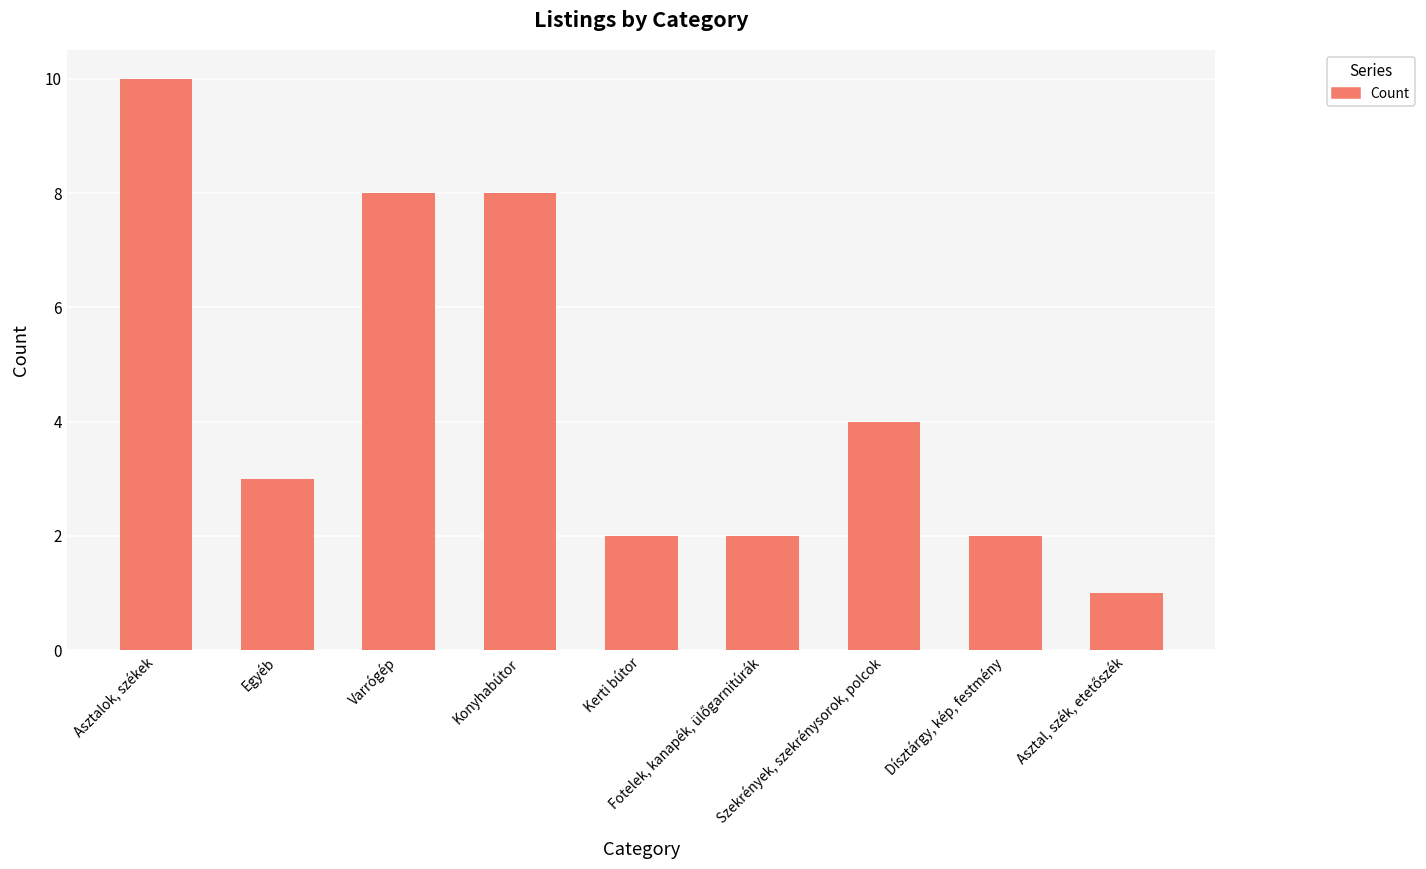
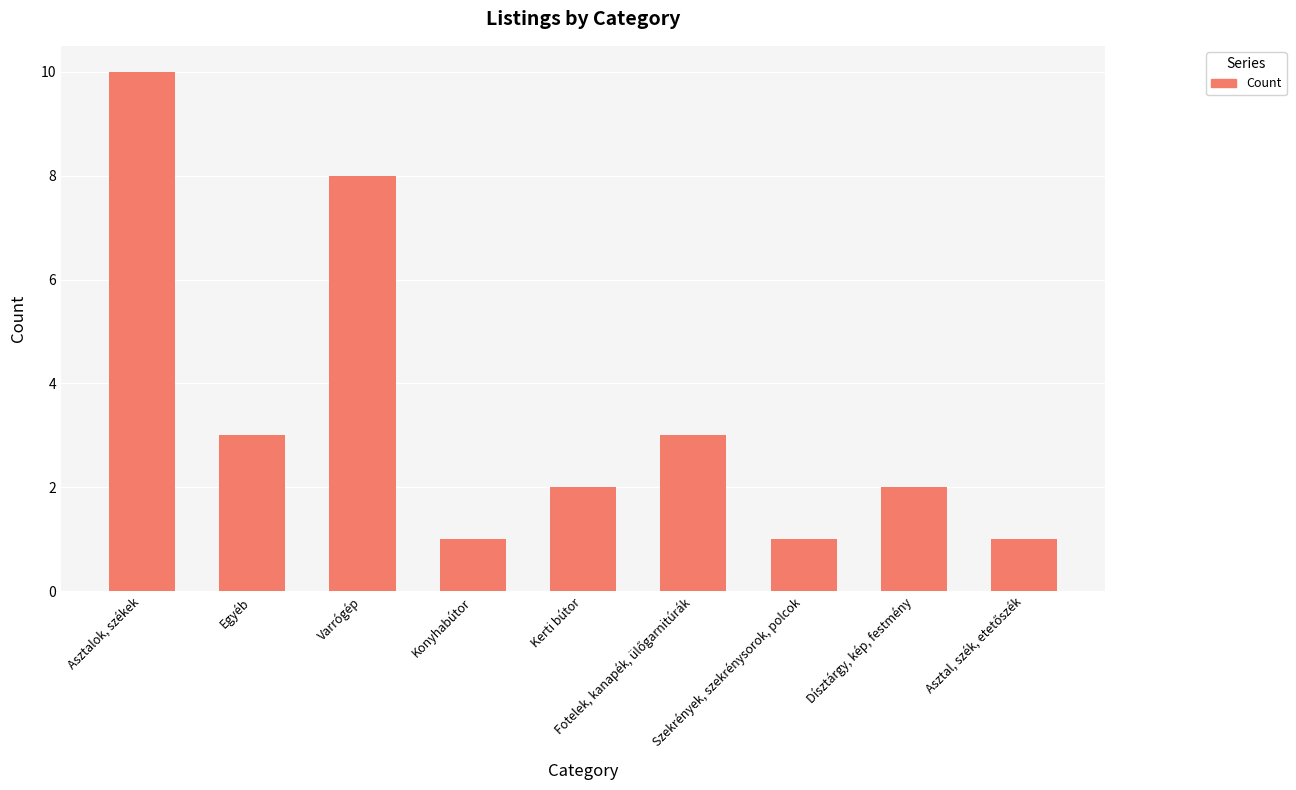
  {
    "Asztalok, székek": 10,
    "Egyéb": 3,
    "Varrógép": 8,
-   "Konyhabútor": 8,
+   "Konyhabútor": 1,
    "Kerti bútor": 2,
-   "Fotelek, kanapék, ülőgarnitúrák": 2,
-   "Szekrények, szekrénysorok, polcok": 4,
+   "Fotelek, kanapék, ülőgarnitúrák": 3,
+   "Szekrények, szekrénysorok, polcok": 1,
    "Dísztárgy, kép, festmény": 2,
    "Asztal, szék, etetőszék": 1
  }
